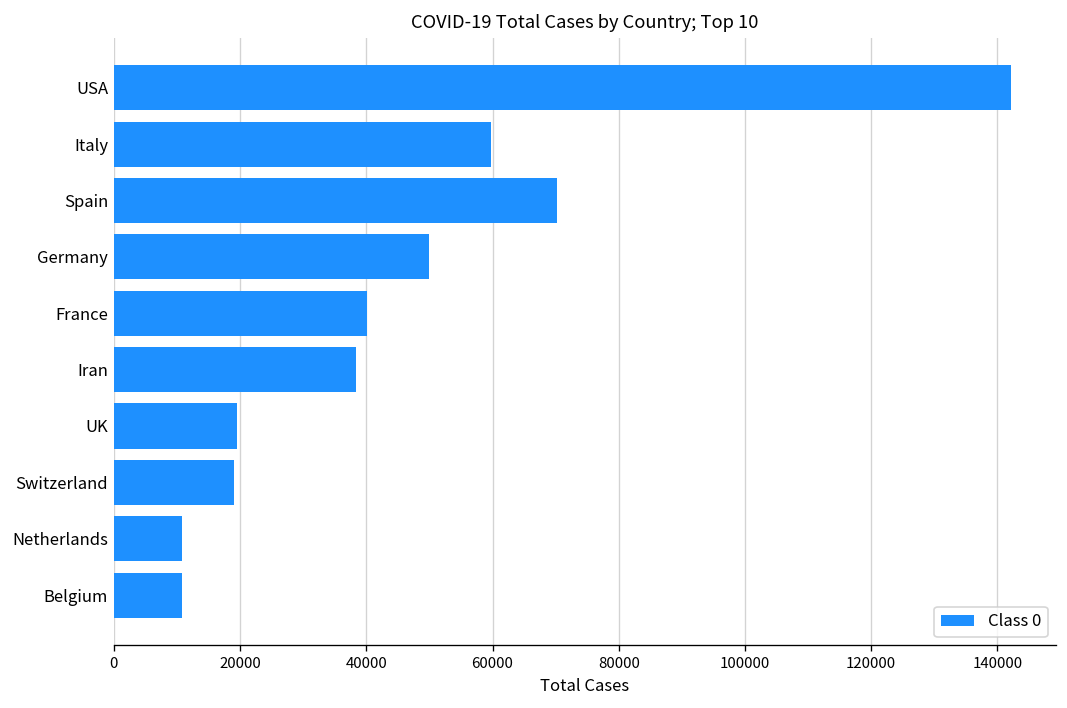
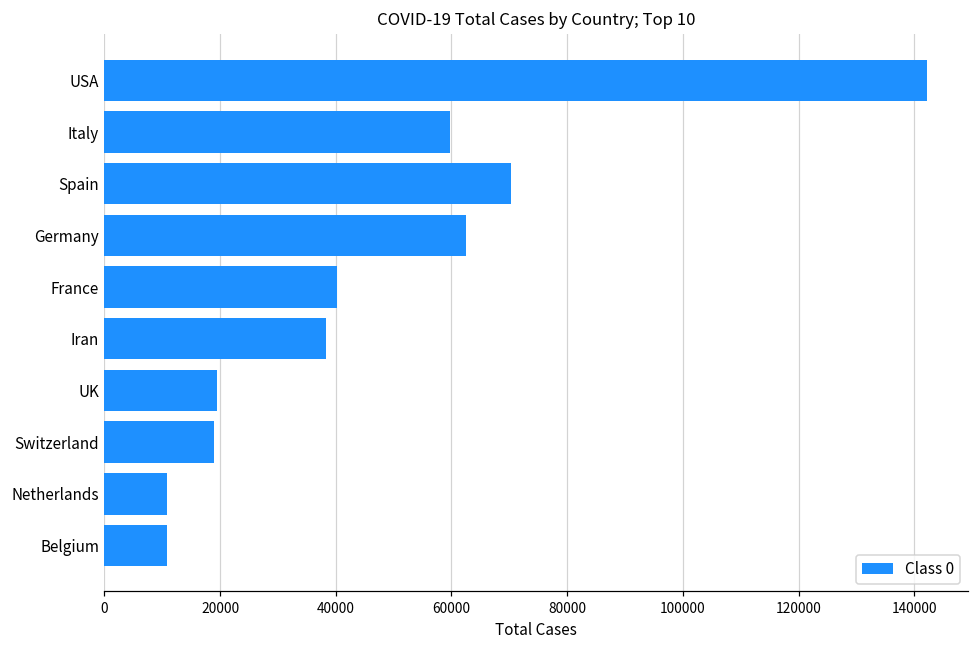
  {
    "USA": 142000,
    "Italy": 60000,
    "Spain": 70000,
-   "Germany": 50000,
+   "Germany": 62000,
    "France": 40000,
    "Iran": 38000,
    "UK": 20000,
    "Switzerland": 19000,
    "Netherlands": 11000,
    "Belgium": 11000
  }
